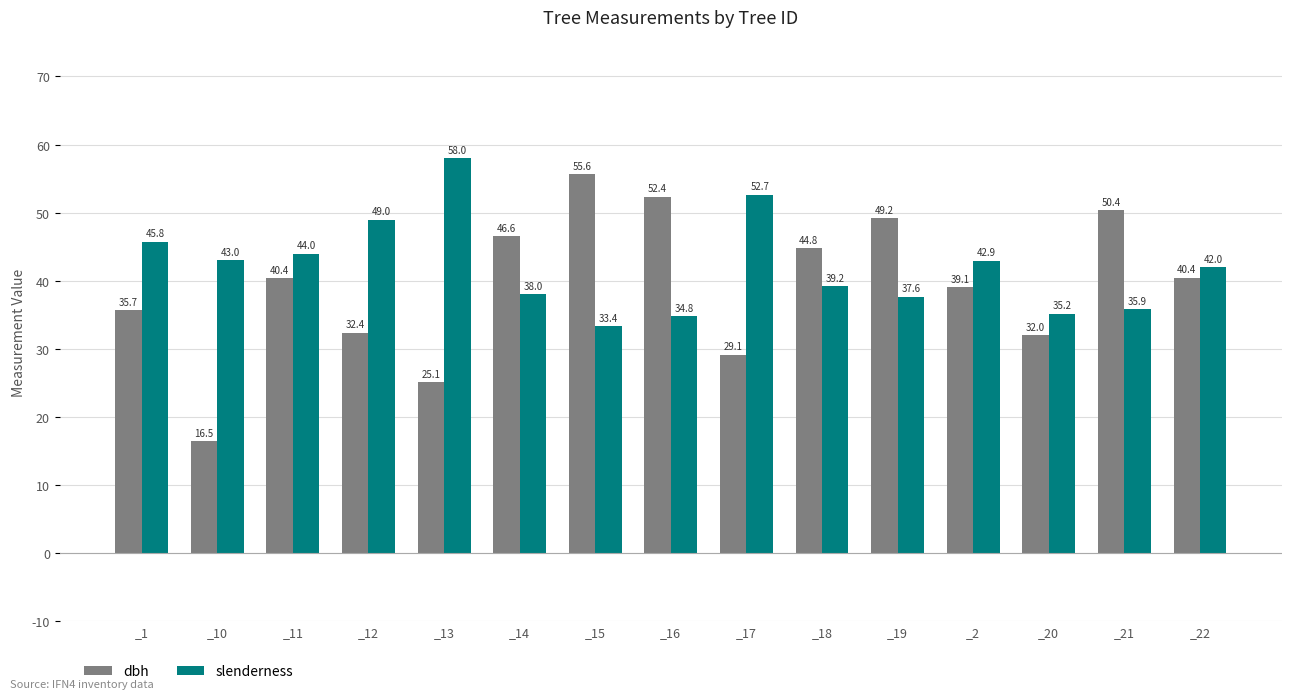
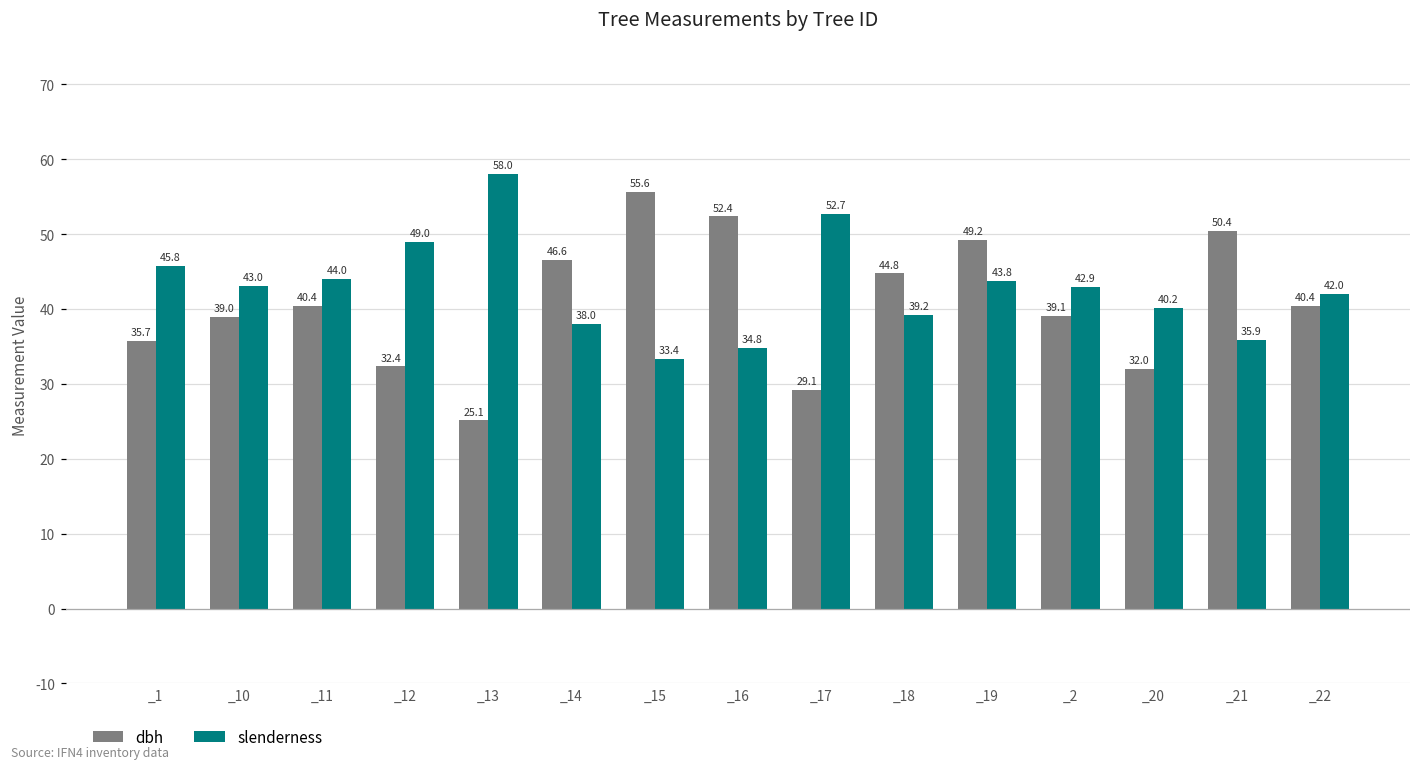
  {
    "dbh": {
      "_1": 35.7,
-     "_10": 16.5,
+     "_10": 39.0,
      "_11": 40.4,
      "_12": 32.4,
      "_13": 25.1,
      "_14": 46.6,
      "_15": 55.6,
      "_16": 52.4,
      "_17": 29.1,
      "_18": 44.8,
      "_19": 49.2,
      "_2": 39.1,
      "_20": 32.0,
      "_21": 50.4,
      "_22": 40.4
    },
    "slenderness": {
      "_1": 45.8,
      "_10": 43.0,
      "_11": 44.0,
      "_12": 49.0,
      "_13": 58.0,
      "_14": 38.0,
      "_15": 33.4,
      "_16": 34.8,
      "_17": 52.7,
      "_18": 39.2,
-     "_19": 37.6,
+     "_19": 43.8,
      "_2": 42.9,
-     "_20": 35.2,
+     "_20": 40.2,
      "_21": 35.9,
      "_22": 42.0
    }
  }
